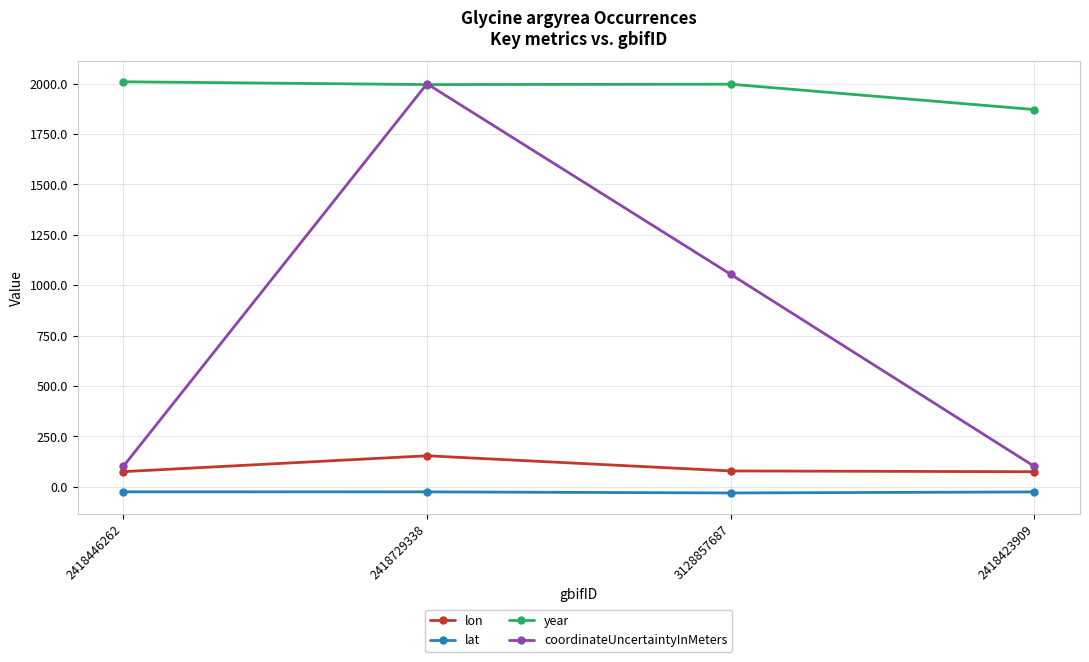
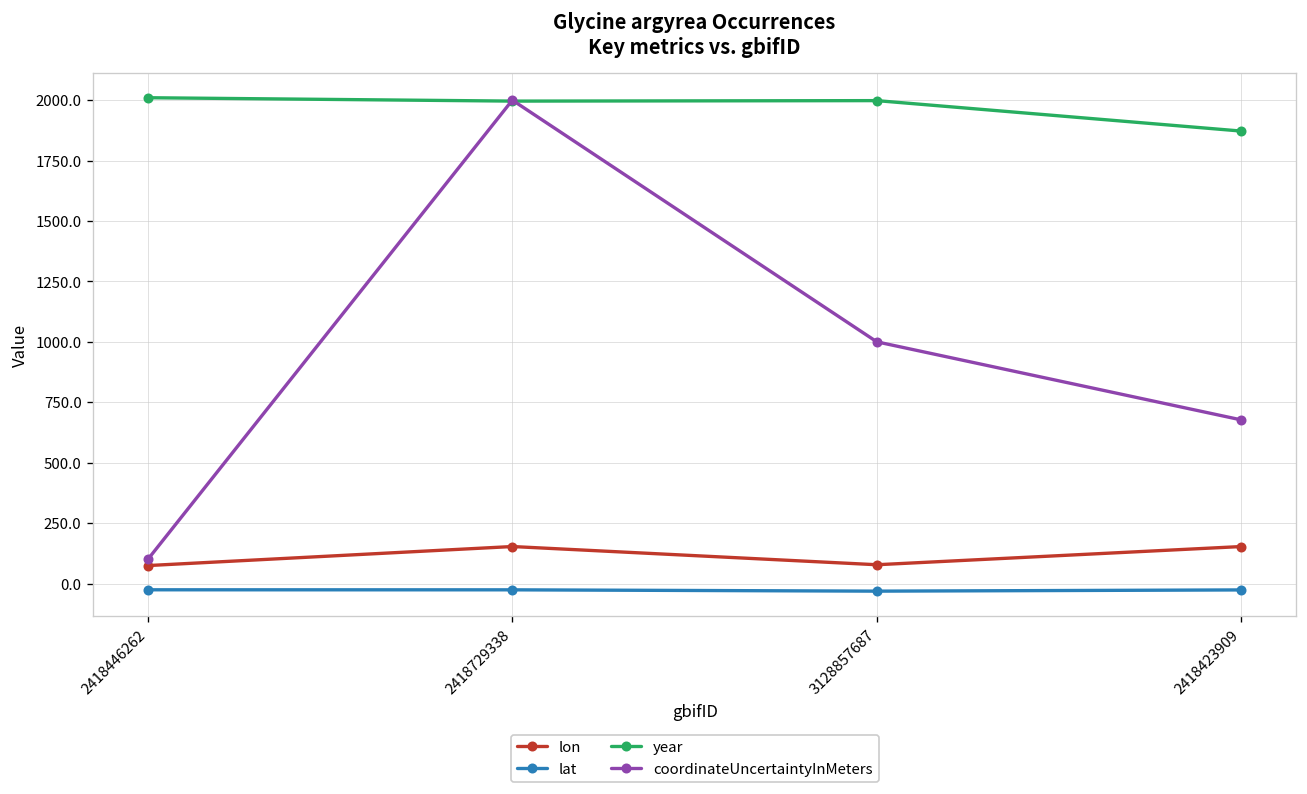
  {
    "lon": {
      "2418446262": 70,
      "2418729338": 150,
      "3128857687": 80,
-     "2418423909": 70
+     "2418423909": 150
    },
    "lat": {
      "2418446262": -30,
      "2418729338": -30,
      "3128857687": -30,
      "2418423909": -30
    },
    "year": {
      "2418446262": 2010,
      "3128857687": 2000,
      "2418423909": 1870
    },
    "coordinateUncertaintyInMeters": {
      "2418446262": 100,
-     "3128857687": 1050,
-     "2418423909": 100
+     "3128857687": 1000,
+     "2418423909": 680
    }
  }
